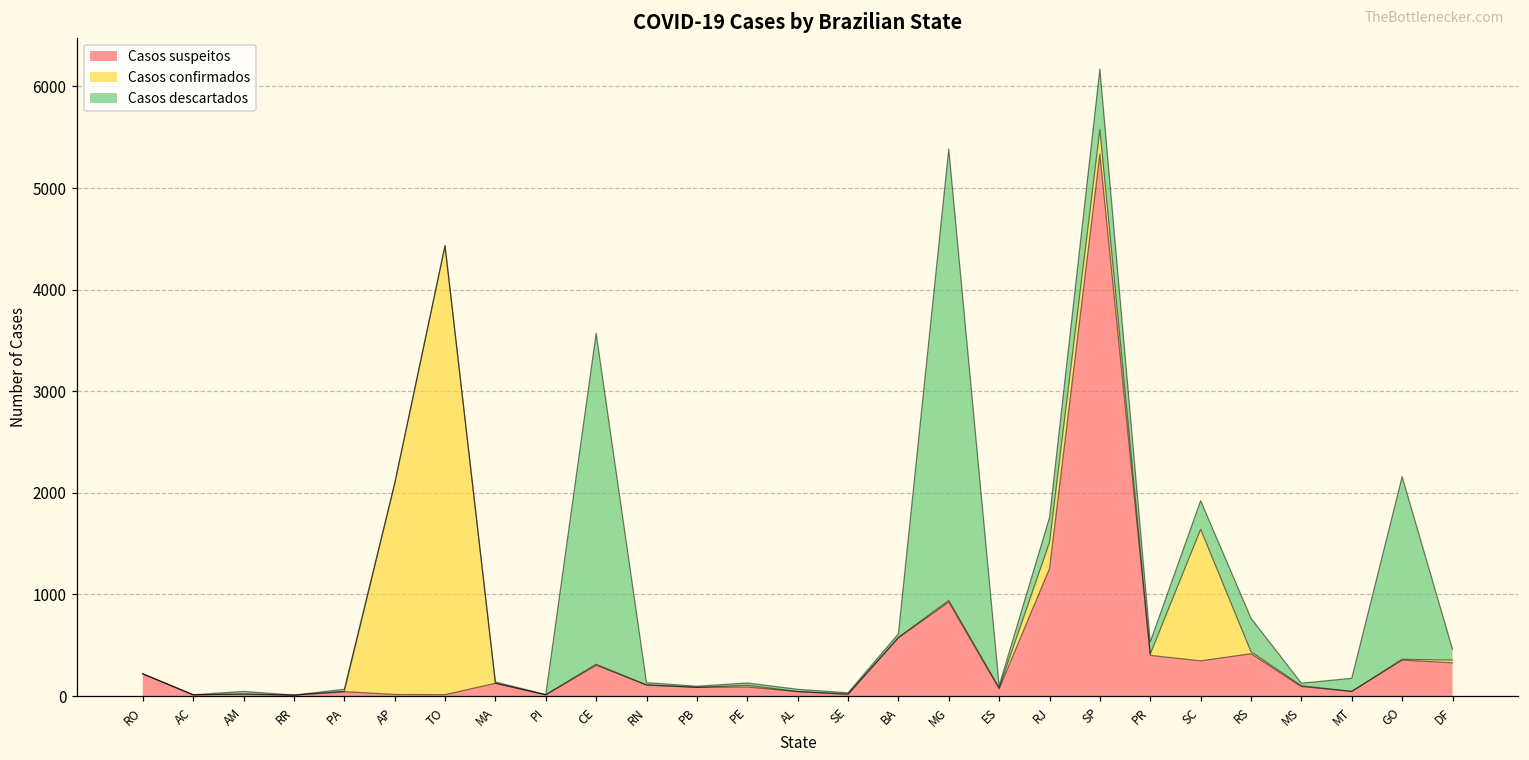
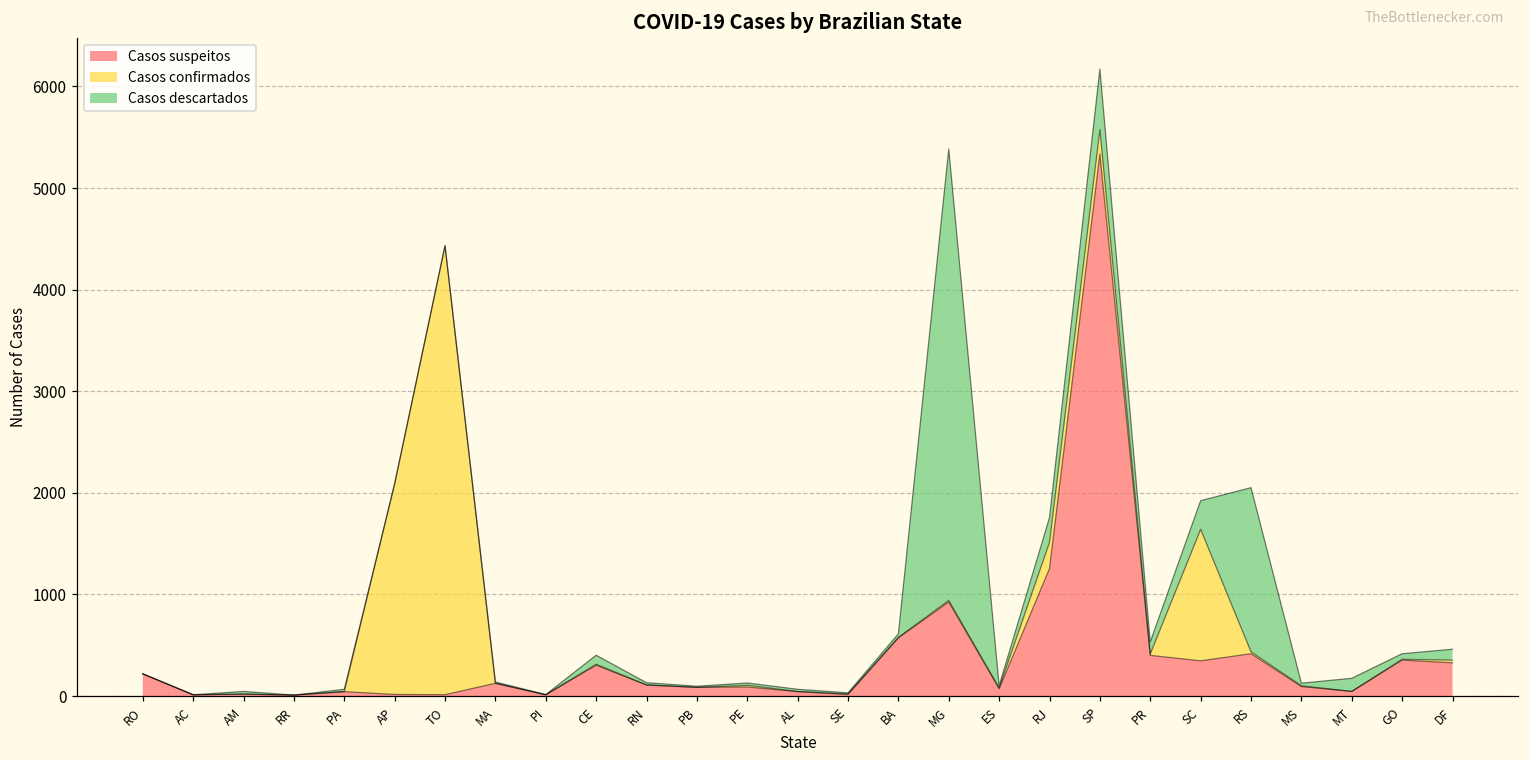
  {
    "Casos suspeitos": {
      "AP": 0,
      "TO": 0,
      "RJ": 1300,
      "SP": 5300,
      "SC": 300
    },
    "Casos confirmados": {
      "RJ": 300,
      "SP": 200,
      "SC": 1300
    },
    "Casos descartados": {
-     "CE": 3300,
+     "CE": 100,
      "BA": 0,
      "MG": 4400,
      "RJ": 200,
      "SP": 600,
      "PR": 100,
      "SC": 300,
-     "RS": 300,
+     "RS": 1600,
      "MT": 100,
-     "GO": 1800,
+     "GO": 100,
      "DF": 100
    }
  }
